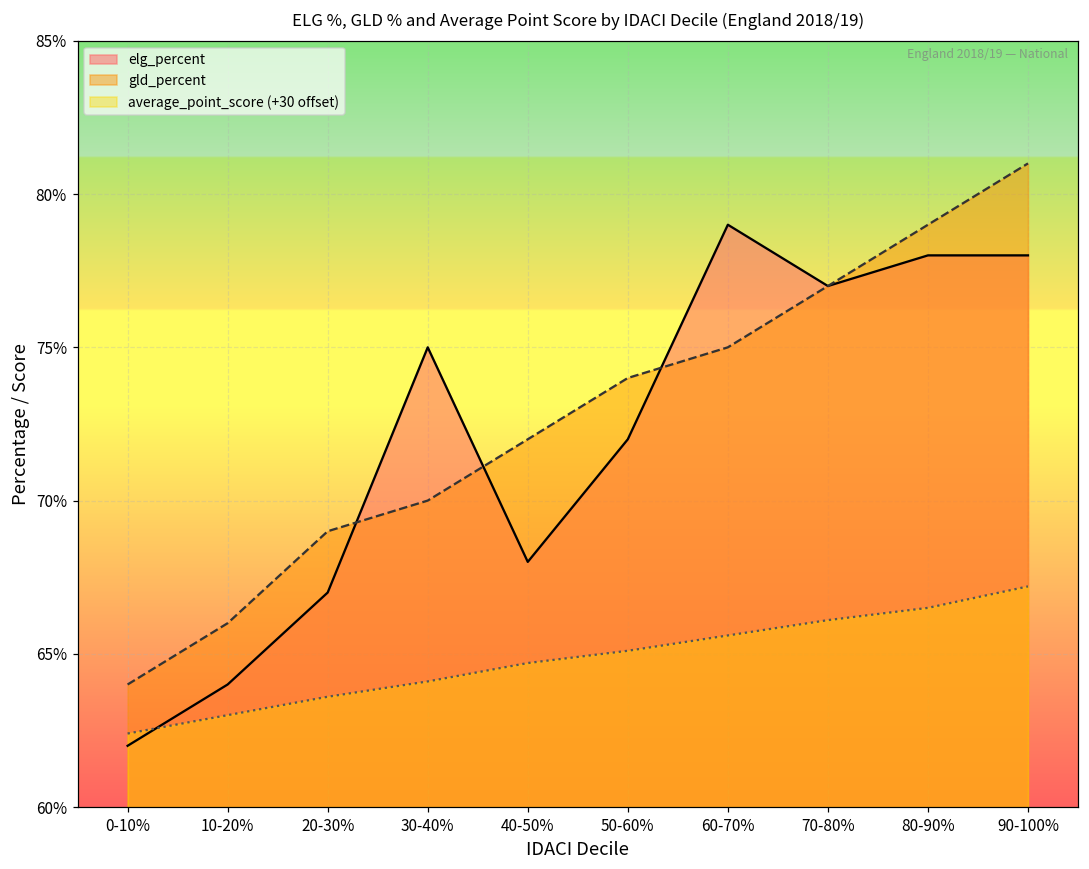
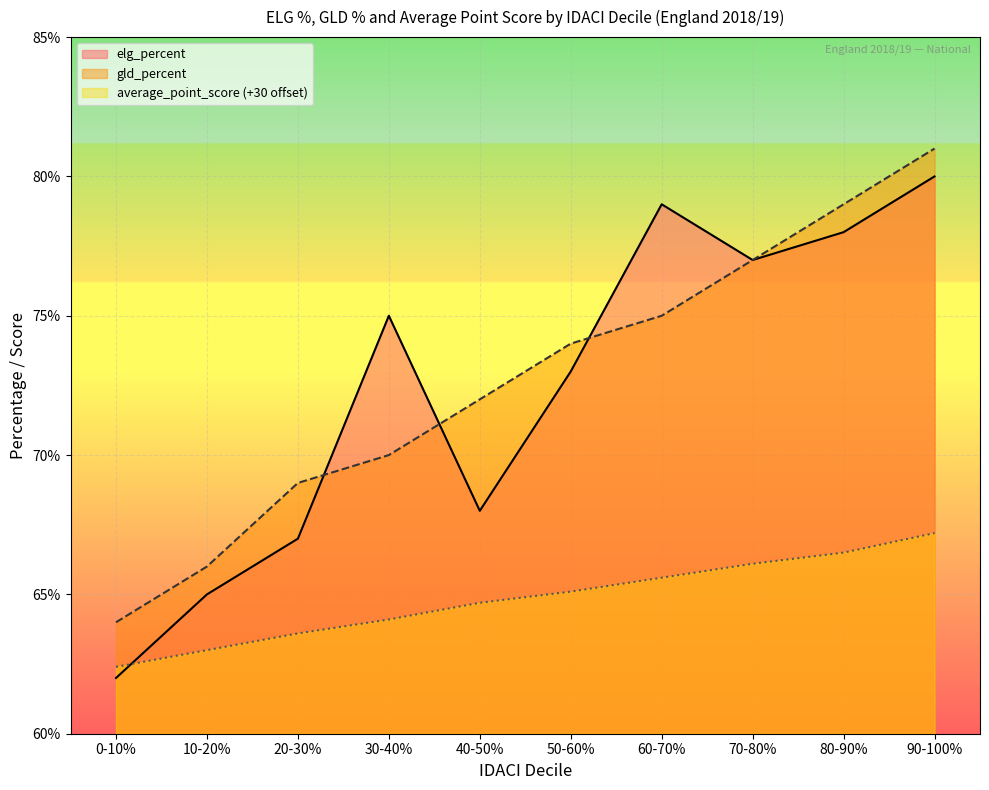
  {
    "elg_percent": {
      "0-10%": "62%",
-     "10-20%": "64%",
+     "10-20%": "65%",
      "20-30%": "67%",
      "30-40%": "75%",
      "40-50%": "68%",
-     "50-60%": "72%",
+     "50-60%": "73%",
      "60-70%": "79%",
      "80-90%": "78%",
-     "90-100%": "78%"
+     "90-100%": "80%"
    }
  }
